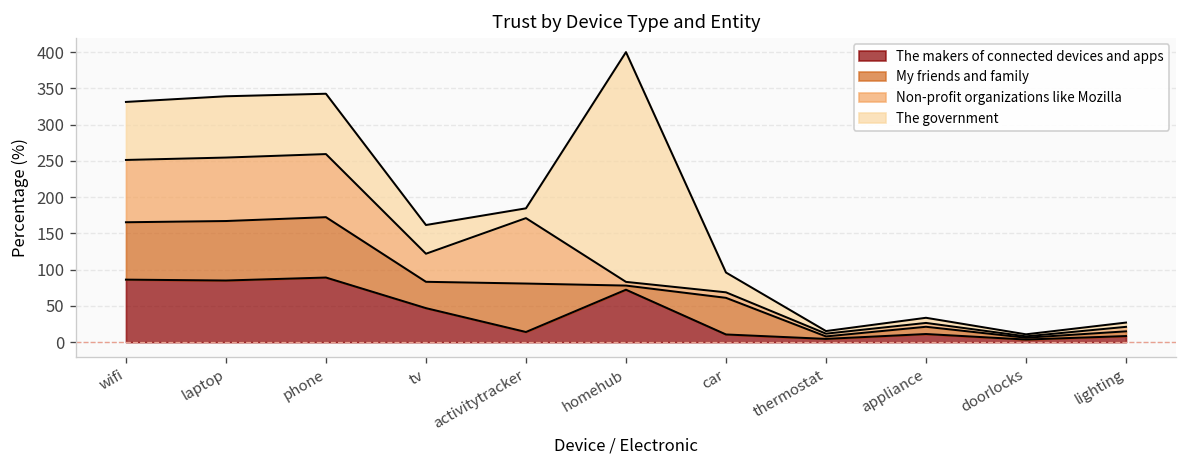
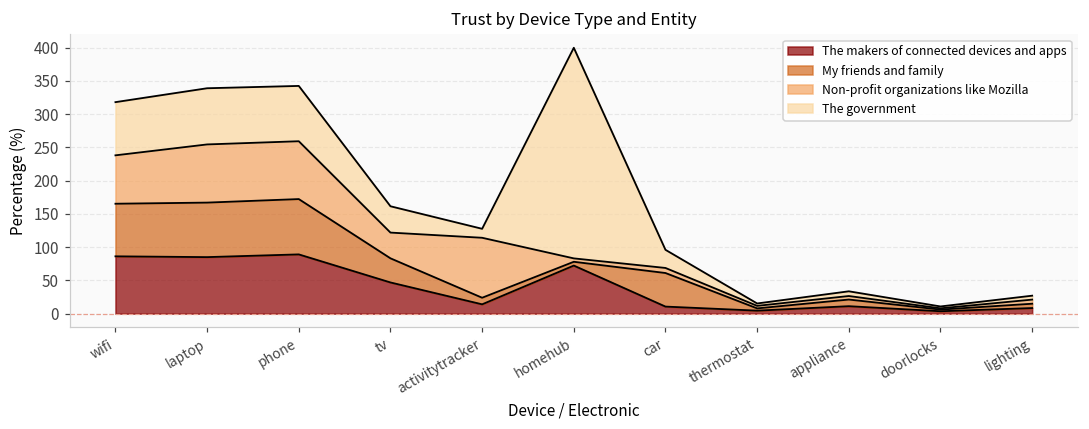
  {
    "The makers of connected devices and apps": {
      "wifi": 90,
      "laptop": 90,
      "phone": 90,
      "tv": 50,
      "activitytracker": 10,
      "homehub": 70,
      "car": 10,
      "appliance": 10,
      "lighting": 10
    },
    "My friends and family": {
      "wifi": 80,
      "laptop": 80,
      "phone": 80,
      "tv": 40,
-     "activitytracker": 70,
+     "activitytracker": 10,
      "homehub": 10,
      "car": 50,
      "appliance": 10,
      "lighting": 10
    },
    "Non-profit organizations like Mozilla": {
-     "wifi": 90,
+     "wifi": 70,
      "laptop": 90,
      "phone": 90,
      "tv": 40,
      "activitytracker": 90,
      "homehub": 10,
      "car": 10,
      "appliance": 10,
      "lighting": 10
    },
    "The government": {
      "wifi": 80,
      "laptop": 80,
      "phone": 80,
      "tv": 40,
      "activitytracker": 10,
      "homehub": 320,
      "car": 30,
      "appliance": 10,
      "lighting": 10
    }
  }
